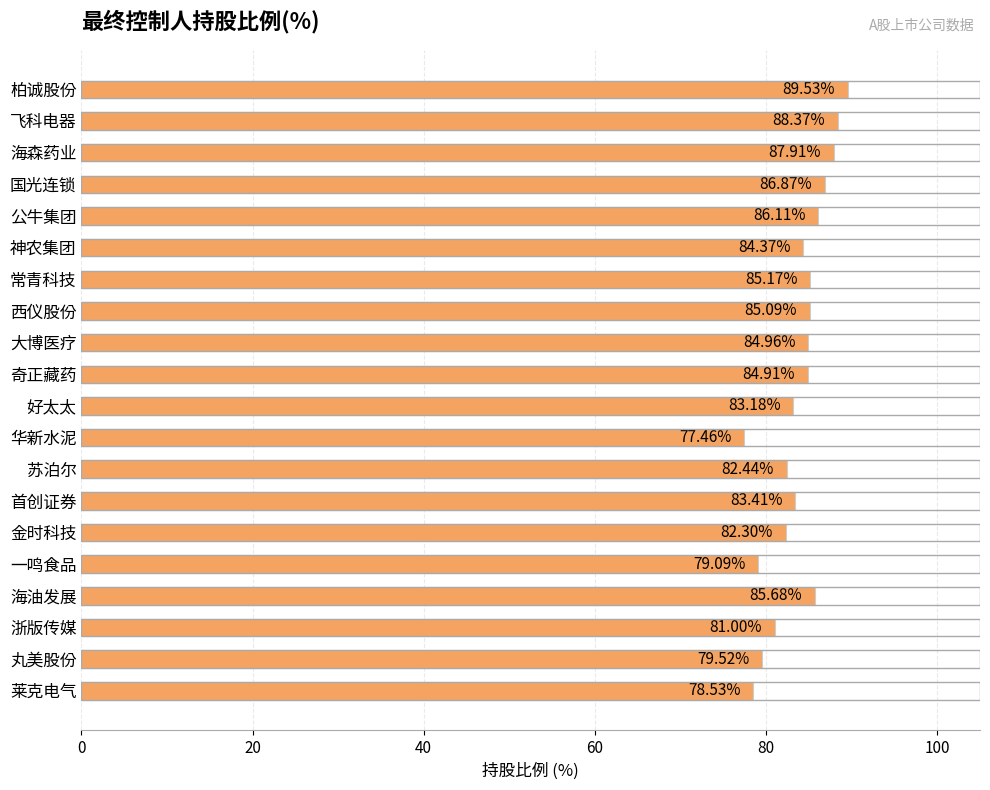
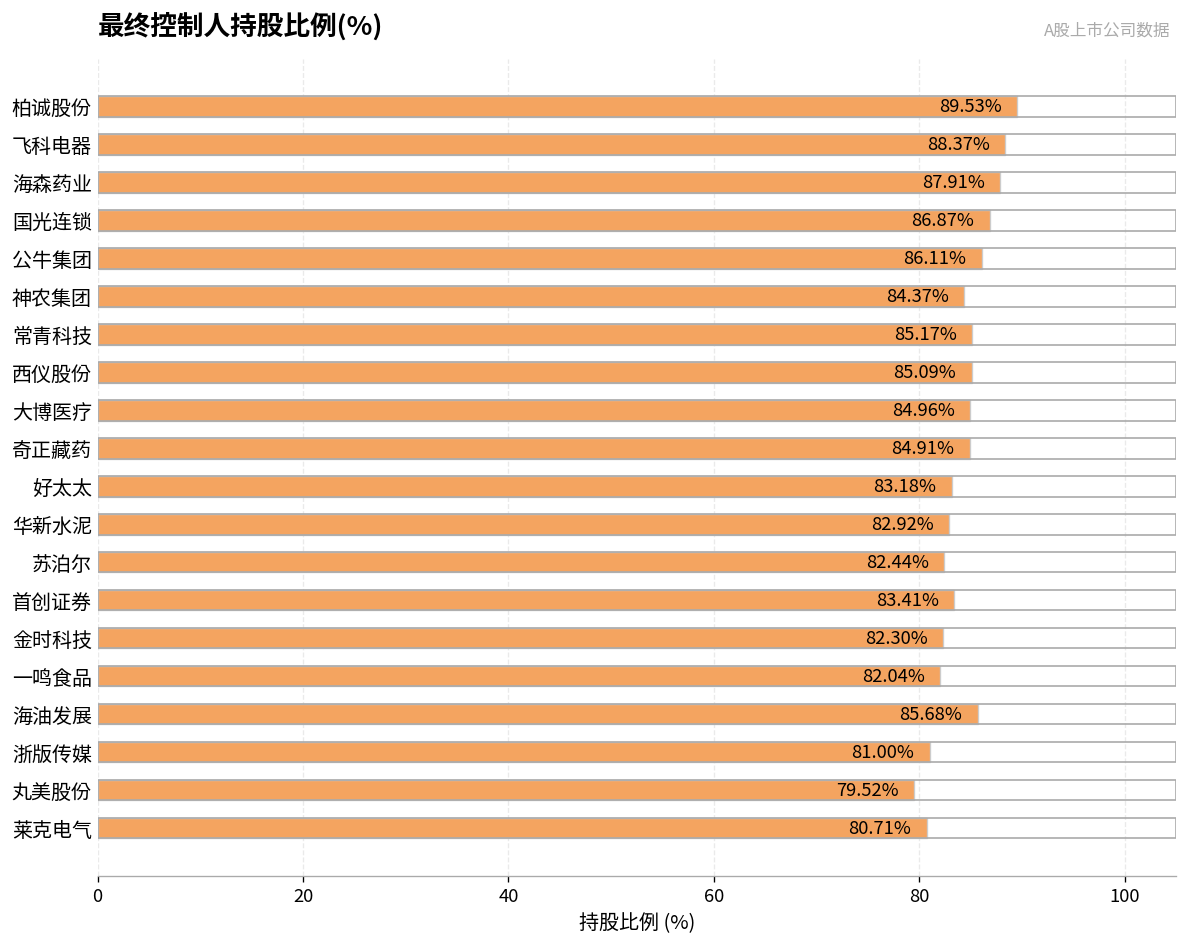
  {
    "柏诚股份": "89.53%",
    "飞科电器": "88.37%",
    "海森药业": "87.91%",
    "国光连锁": "86.87%",
    "公牛集团": "86.11%",
    "神农集团": "84.37%",
    "常青科技": "85.17%",
    "西仪股份": "85.09%",
    "大博医疗": "84.96%",
    "奇正藏药": "84.91%",
    "好太太": "83.18%",
-   "华新水泥": "77.46%",
+   "华新水泥": "82.92%",
    "苏泊尔": "82.44%",
    "首创证券": "83.41%",
    "金时科技": "82.30%",
-   "一鸣食品": "79.09%",
+   "一鸣食品": "82.04%",
    "海油发展": "85.68%",
    "浙版传媒": "81.00%",
    "丸美股份": "79.52%",
-   "莱克电气": "78.53%"
+   "莱克电气": "80.71%"
  }
